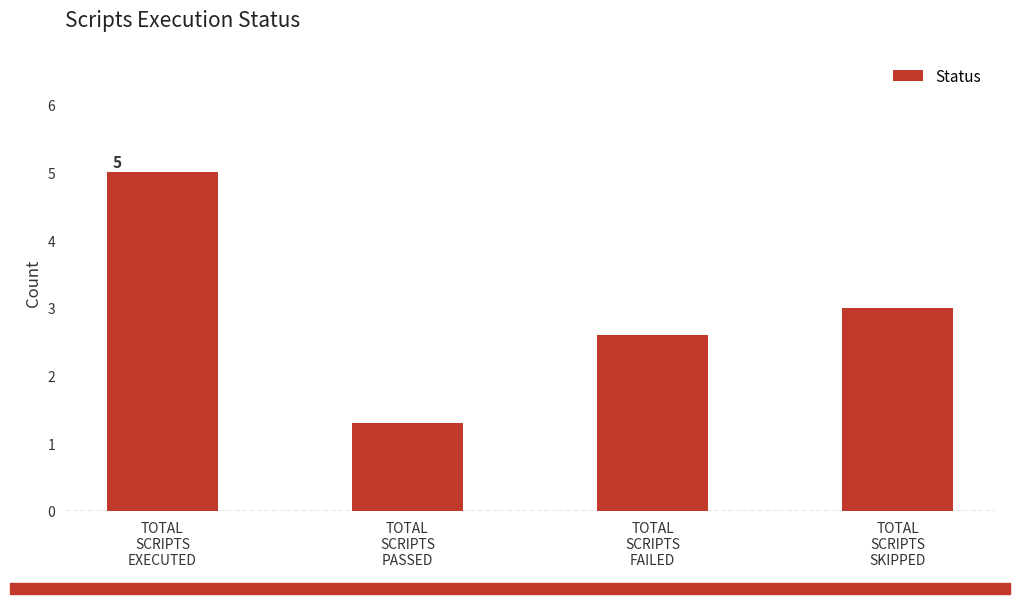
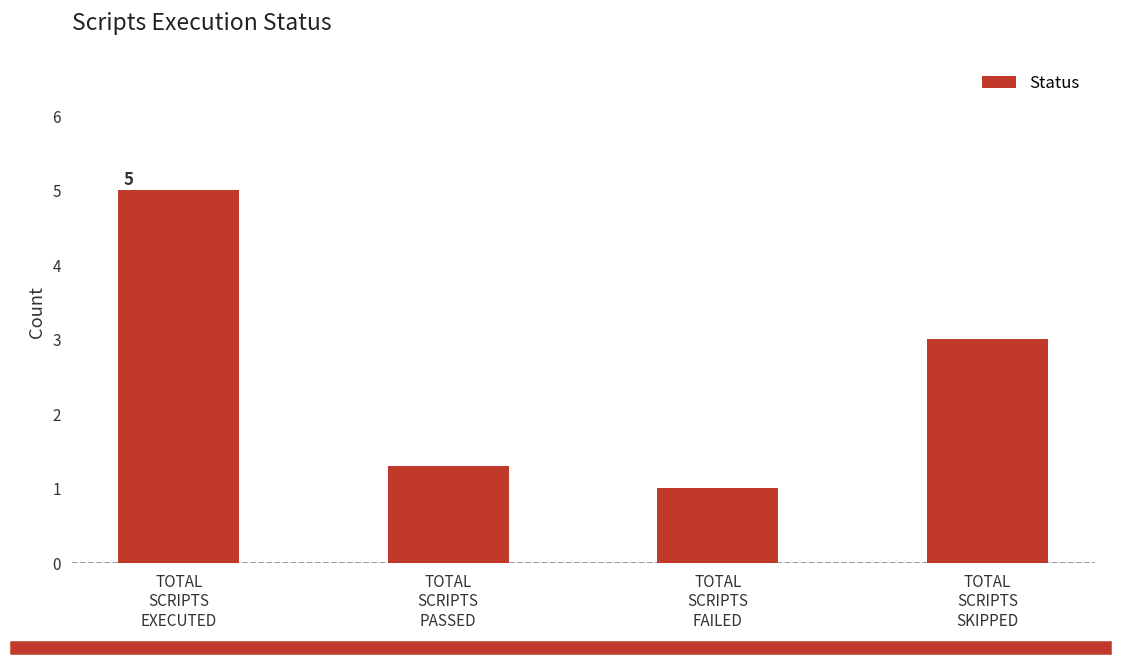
  {
    "TOTAL SCRIPTS EXECUTED": 5.0,
    "TOTAL SCRIPTS PASSED": 1.3,
-   "TOTAL SCRIPTS FAILED": 2.6,
+   "TOTAL SCRIPTS FAILED": 1.0,
    "TOTAL SCRIPTS SKIPPED": 3.0
  }
